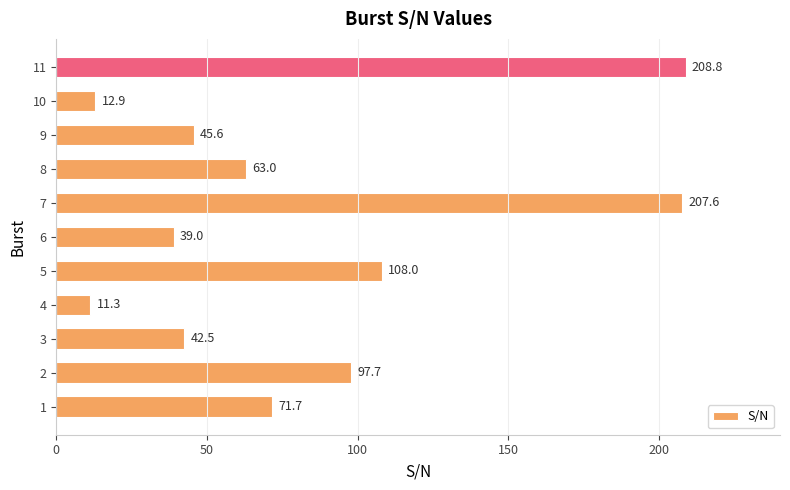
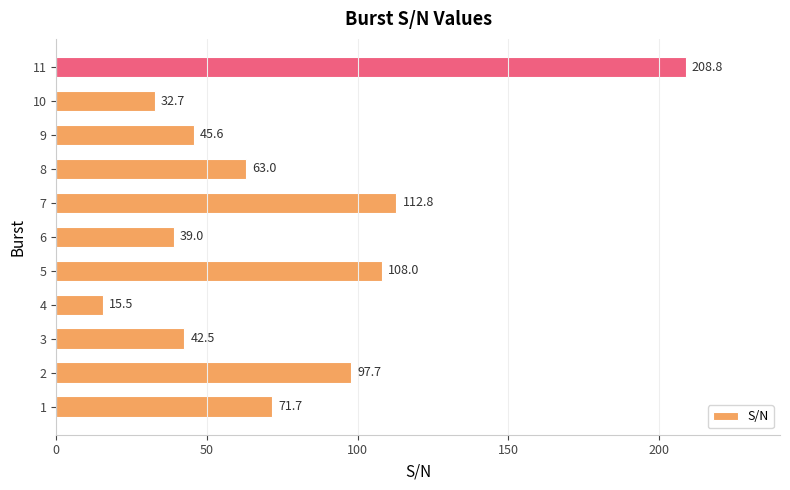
  {
    "11": 208.8,
-   "10": 12.9,
+   "10": 32.7,
    "9": 45.6,
    "8": 63.0,
-   "7": 207.6,
+   "7": 112.8,
    "6": 39.0,
    "5": 108.0,
-   "4": 11.3,
+   "4": 15.5,
    "3": 42.5,
    "2": 97.7,
    "1": 71.7
  }
